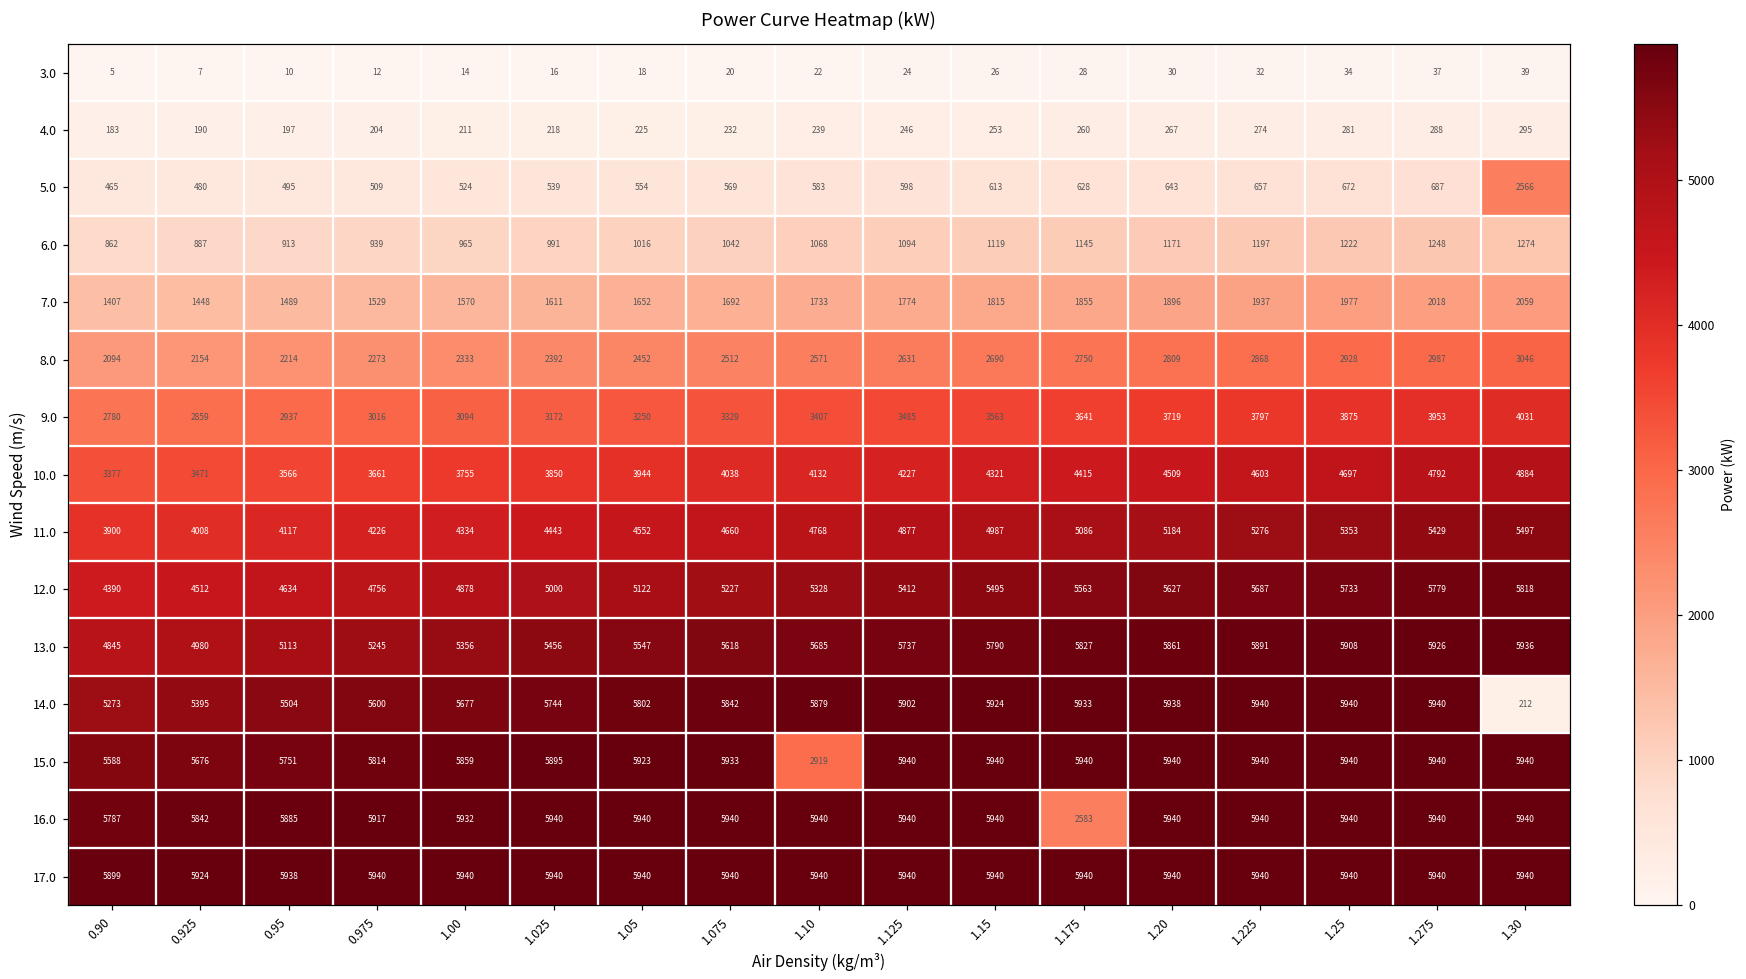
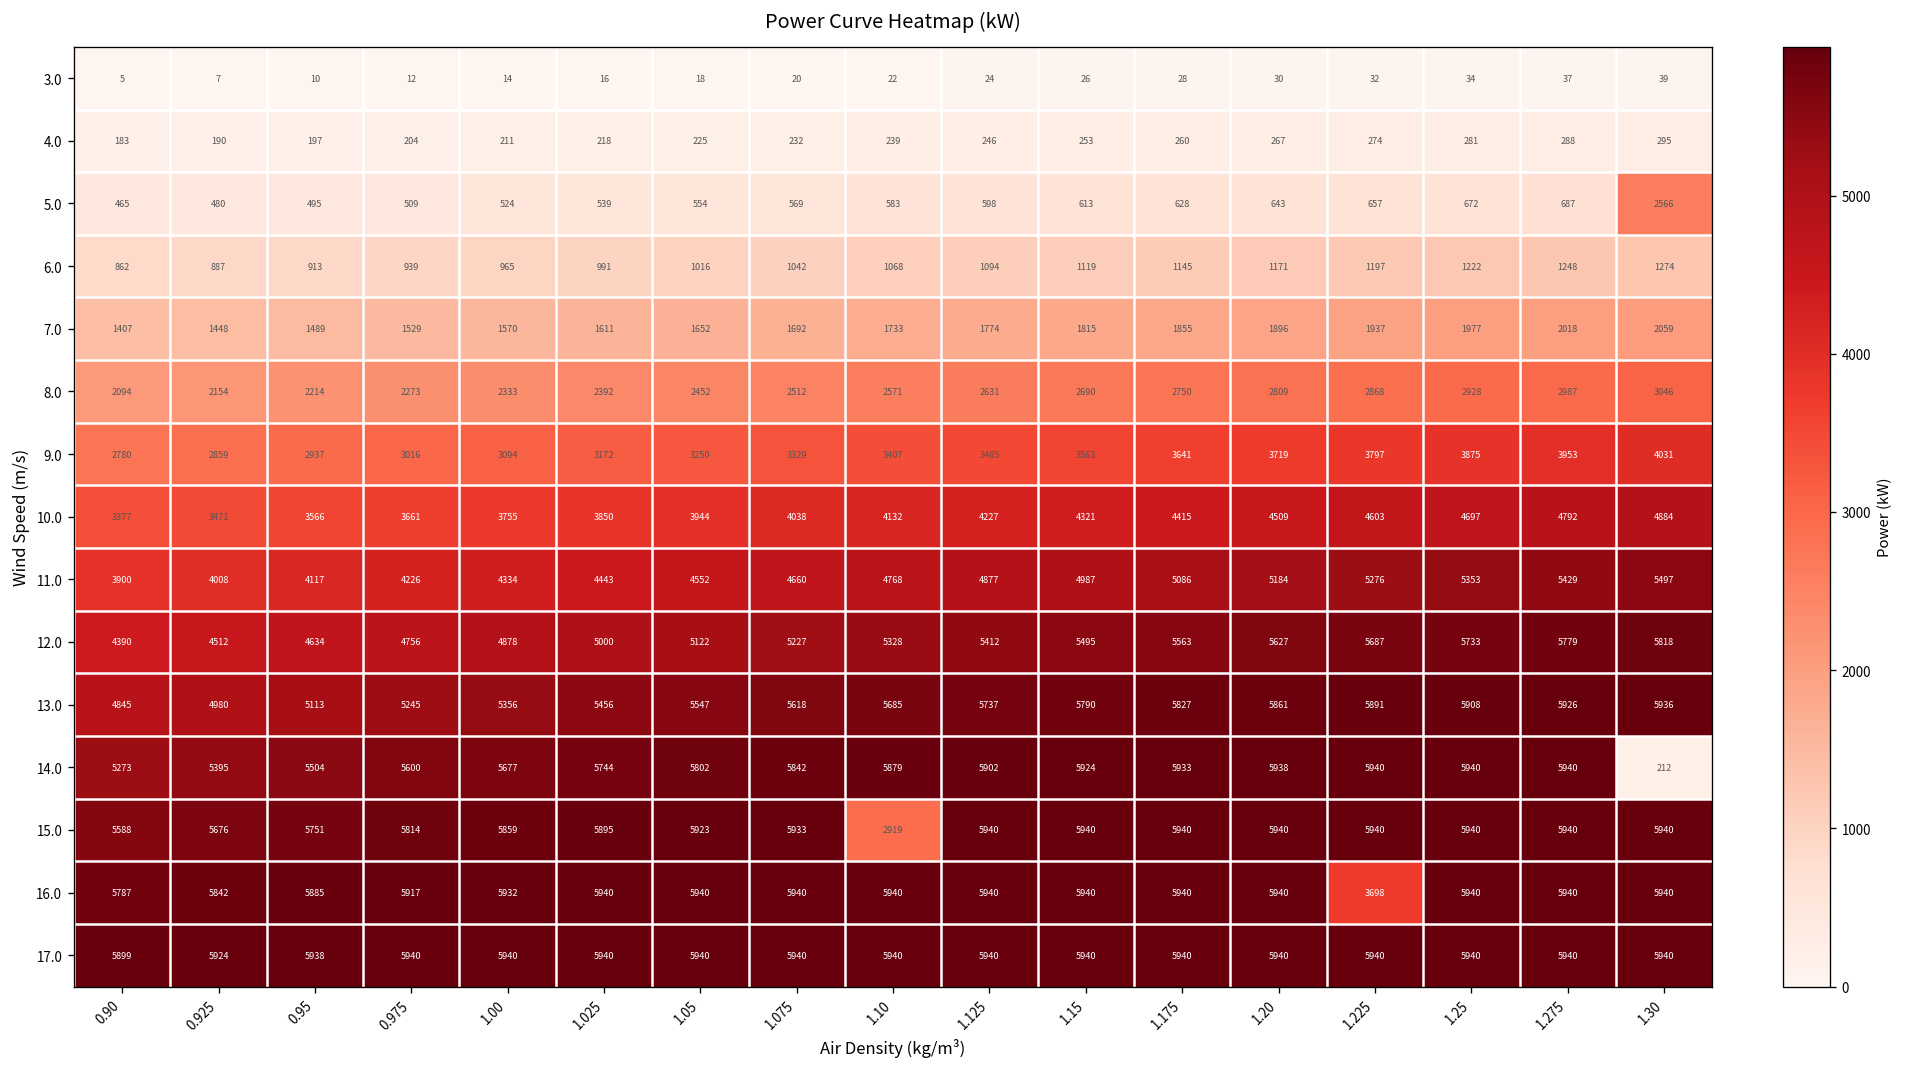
  {
    "16.0": {
      "0.90": 5787,
      "0.925": 5842,
      "0.95": 5885,
      "0.975": 5917,
      "1.00": 5932,
      "1.025": 5940,
      "1.05": 5940,
      "1.075": 5940,
      "1.10": 5940,
      "1.125": 5940,
      "1.15": 5940,
-     "1.175": 2583,
+     "1.175": 5940,
      "1.20": 5940,
-     "1.225": 5940,
+     "1.225": 3698,
      "1.25": 5940,
      "1.275": 5940,
      "1.30": 5940
    }
  }
